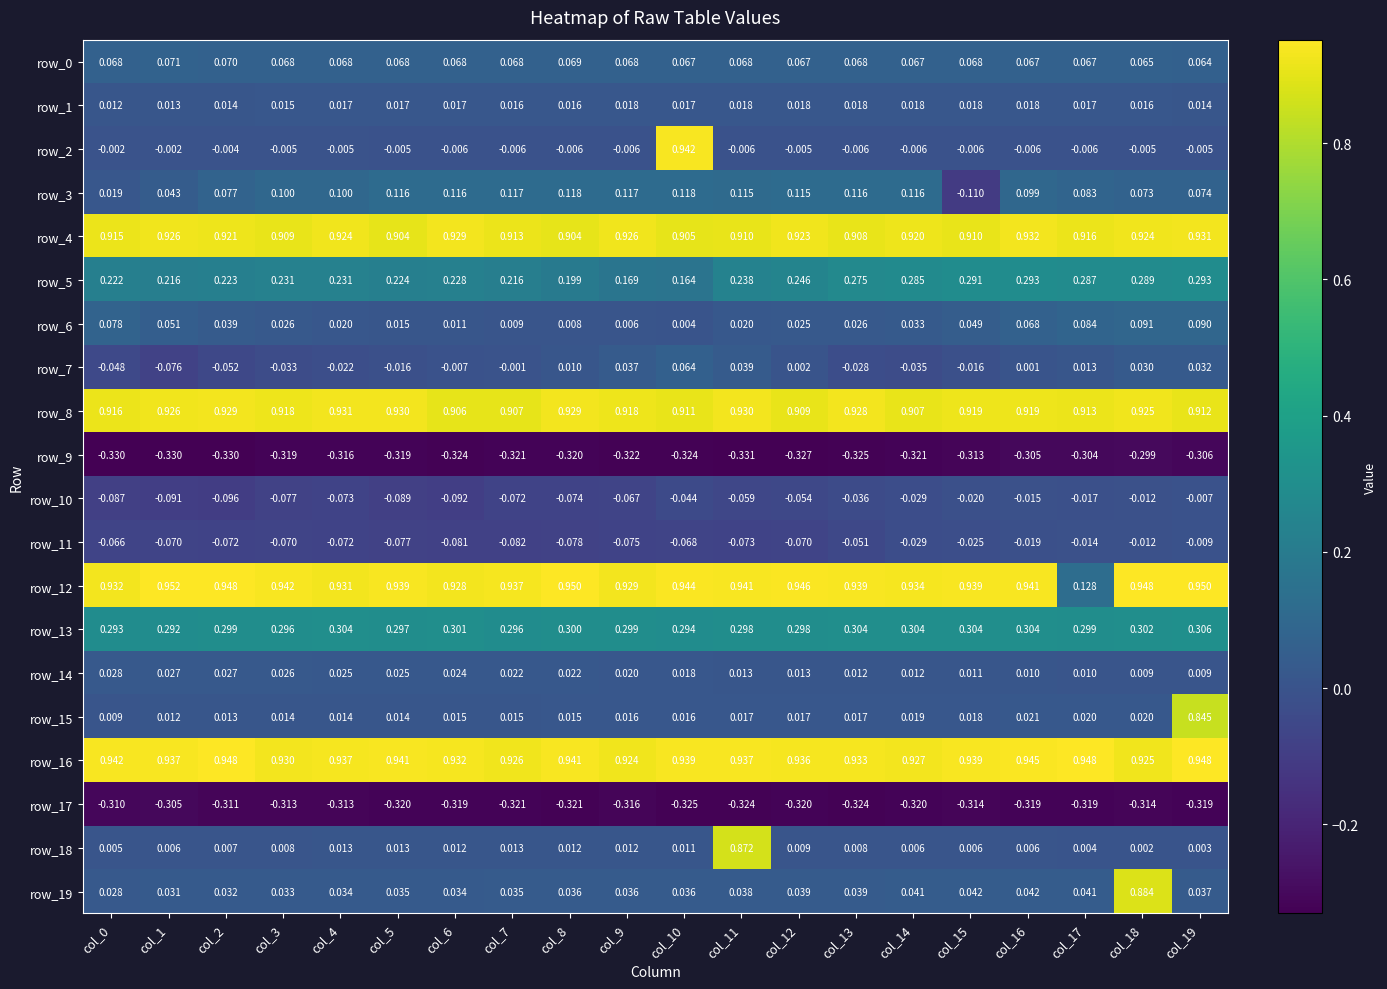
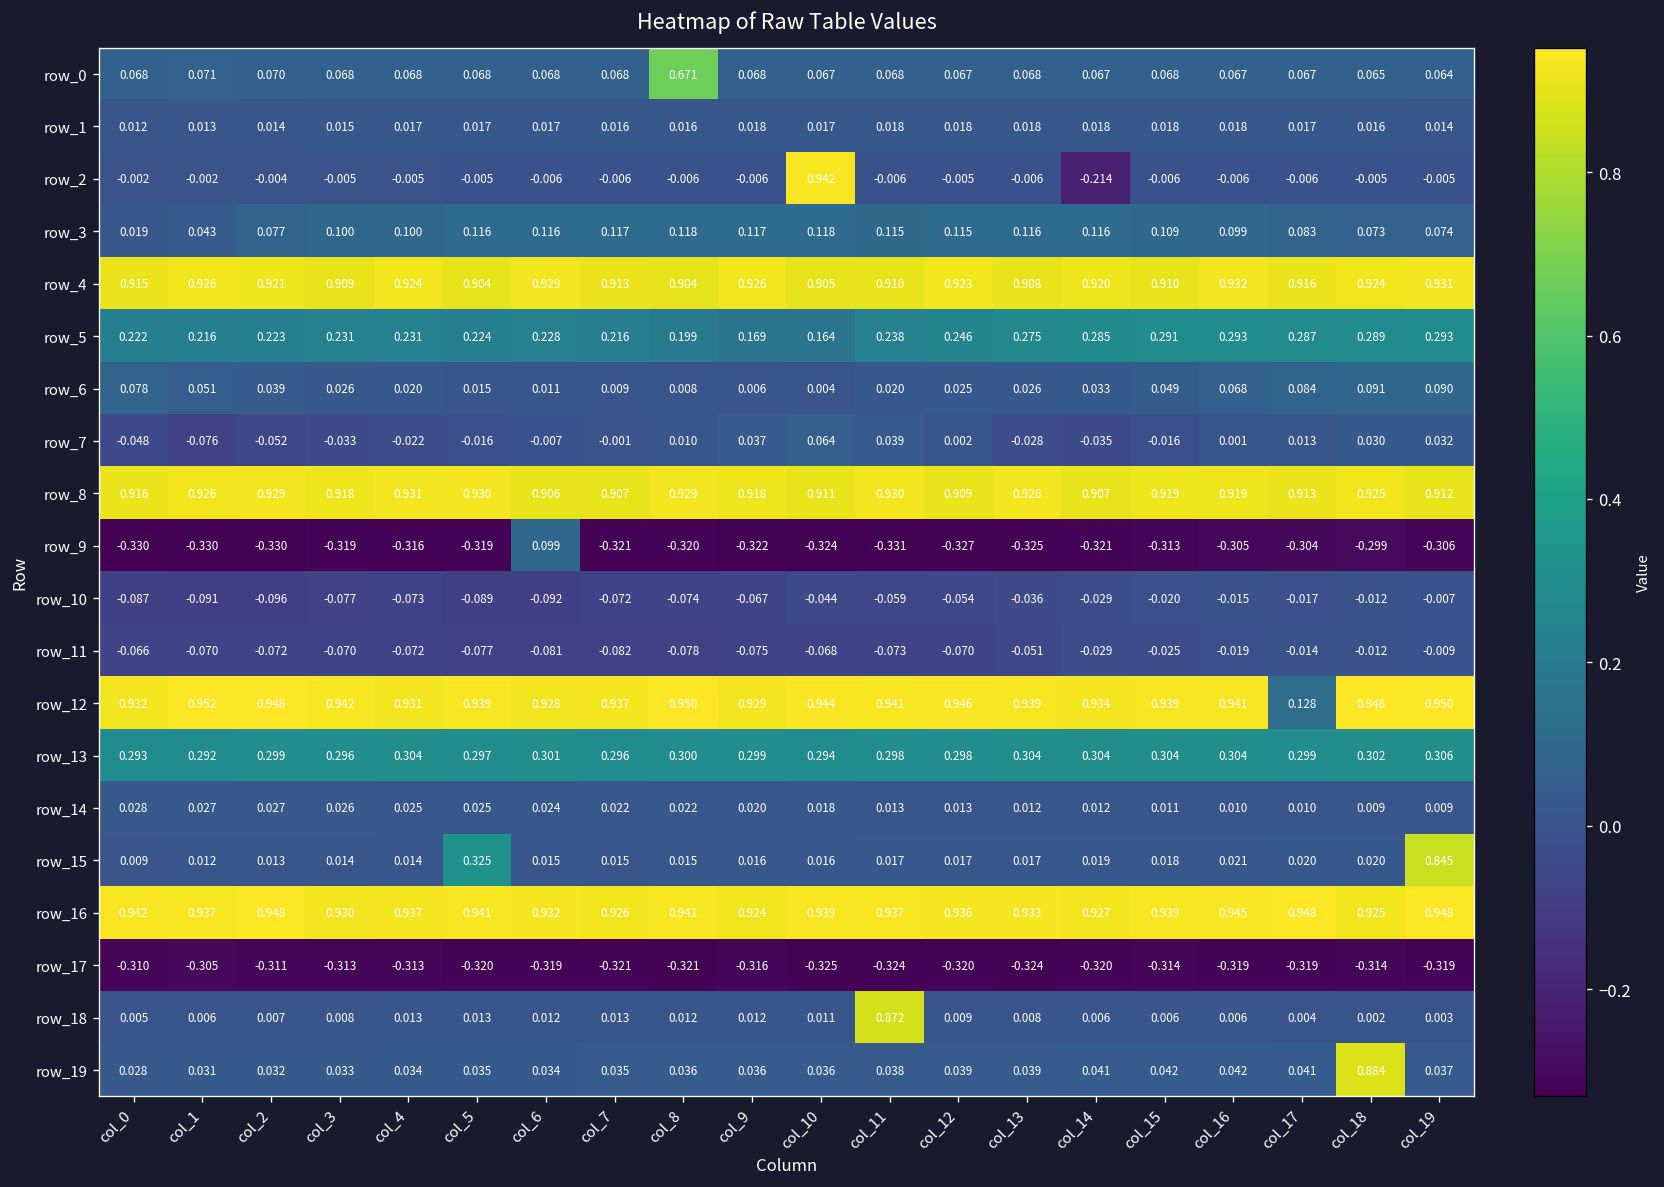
  {
    "row_0": {
      "col_0": 0.068,
      "col_1": 0.071,
      "col_2": 0.070,
      "col_3": 0.068,
      "col_4": 0.068,
      "col_5": 0.068,
      "col_6": 0.068,
      "col_7": 0.068,
-     "col_8": 0.069,
+     "col_8": 0.671,
      "col_9": 0.068,
      "col_10": 0.067,
      "col_11": 0.068,
      "col_12": 0.067,
      "col_13": 0.068,
      "col_14": 0.067,
      "col_15": 0.068,
      "col_16": 0.067,
      "col_17": 0.067,
      "col_18": 0.065,
      "col_19": 0.064
    },
    "row_2": {
      "col_0": -0.002,
      "col_1": -0.002,
      "col_2": -0.004,
      "col_3": -0.005,
      "col_4": -0.005,
      "col_5": -0.005,
      "col_6": -0.006,
      "col_7": -0.006,
      "col_8": -0.006,
      "col_9": -0.006,
      "col_10": 0.942,
      "col_11": -0.006,
      "col_12": -0.005,
      "col_13": -0.006,
-     "col_14": -0.006,
+     "col_14": -0.214,
      "col_15": -0.006,
      "col_16": -0.006,
      "col_17": -0.006,
      "col_18": -0.005,
      "col_19": -0.005
    },
    "row_3": {
      "col_0": 0.019,
      "col_1": 0.043,
      "col_2": 0.077,
      "col_3": 0.100,
      "col_4": 0.100,
      "col_5": 0.116,
      "col_6": 0.116,
      "col_7": 0.117,
      "col_8": 0.118,
      "col_9": 0.117,
      "col_10": 0.118,
      "col_11": 0.115,
      "col_12": 0.115,
      "col_13": 0.116,
      "col_14": 0.116,
-     "col_15": -0.110,
+     "col_15": 0.109,
      "col_16": 0.099,
      "col_17": 0.083,
      "col_18": 0.073,
      "col_19": 0.074
    },
    "row_9": {
      "col_0": -0.330,
      "col_1": -0.330,
      "col_2": -0.330,
      "col_3": -0.319,
      "col_4": -0.316,
      "col_5": -0.319,
-     "col_6": -0.324,
+     "col_6": 0.099,
      "col_7": -0.321,
      "col_8": -0.320,
      "col_9": -0.322,
      "col_10": -0.324,
      "col_11": -0.331,
      "col_12": -0.327,
      "col_13": -0.325,
      "col_14": -0.321,
      "col_15": -0.313,
      "col_16": -0.305,
      "col_17": -0.304,
      "col_18": -0.299,
      "col_19": -0.306
    },
    "row_15": {
      "col_0": 0.009,
      "col_1": 0.012,
      "col_2": 0.013,
      "col_3": 0.014,
      "col_4": 0.014,
-     "col_5": 0.014,
+     "col_5": 0.325,
      "col_6": 0.015,
      "col_7": 0.015,
      "col_8": 0.015,
      "col_9": 0.016,
      "col_10": 0.016,
      "col_11": 0.017,
      "col_12": 0.017,
      "col_13": 0.017,
      "col_14": 0.019,
      "col_15": 0.018,
      "col_16": 0.021,
      "col_17": 0.020,
      "col_18": 0.020,
      "col_19": 0.845
    }
  }
